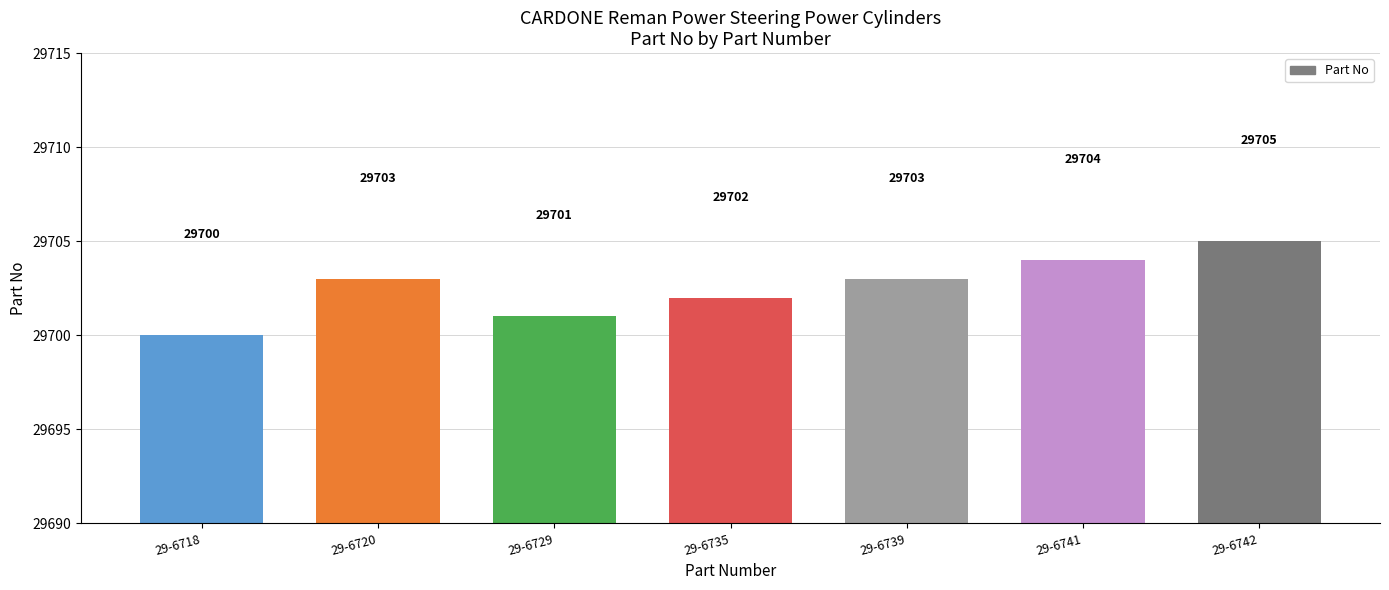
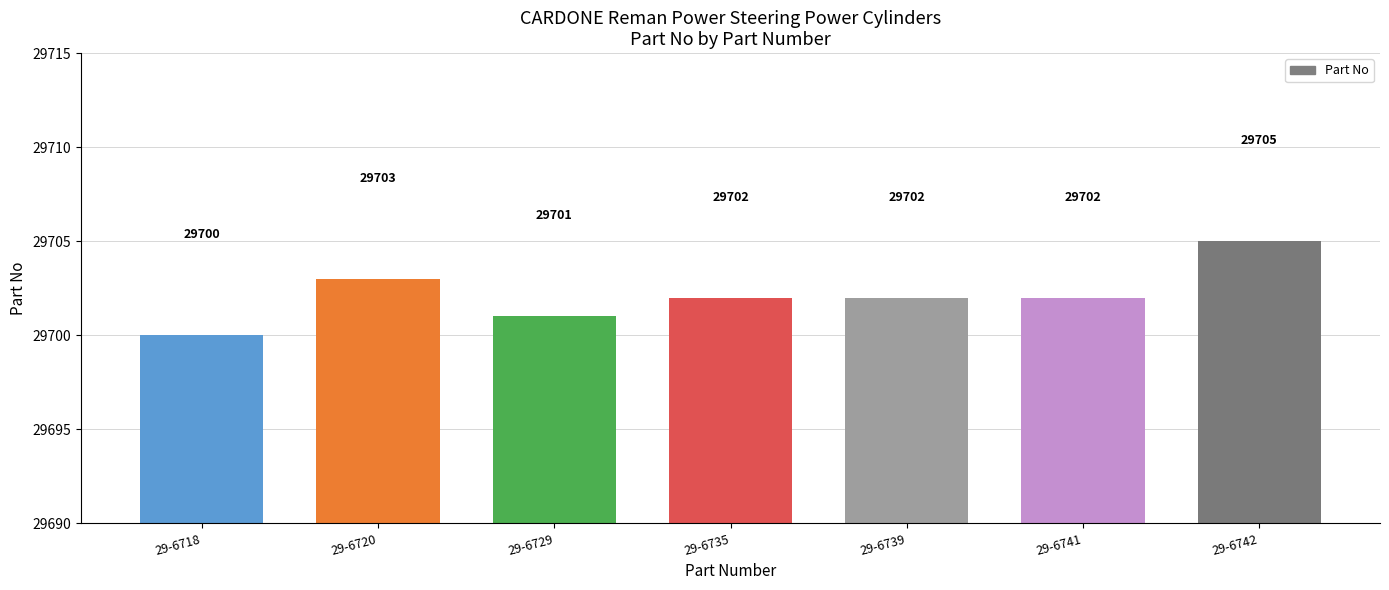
  {
-   "29-6739": 29703,
-   "29-6741": 29704
+   "29-6739": 29702,
+   "29-6741": 29702
  }
